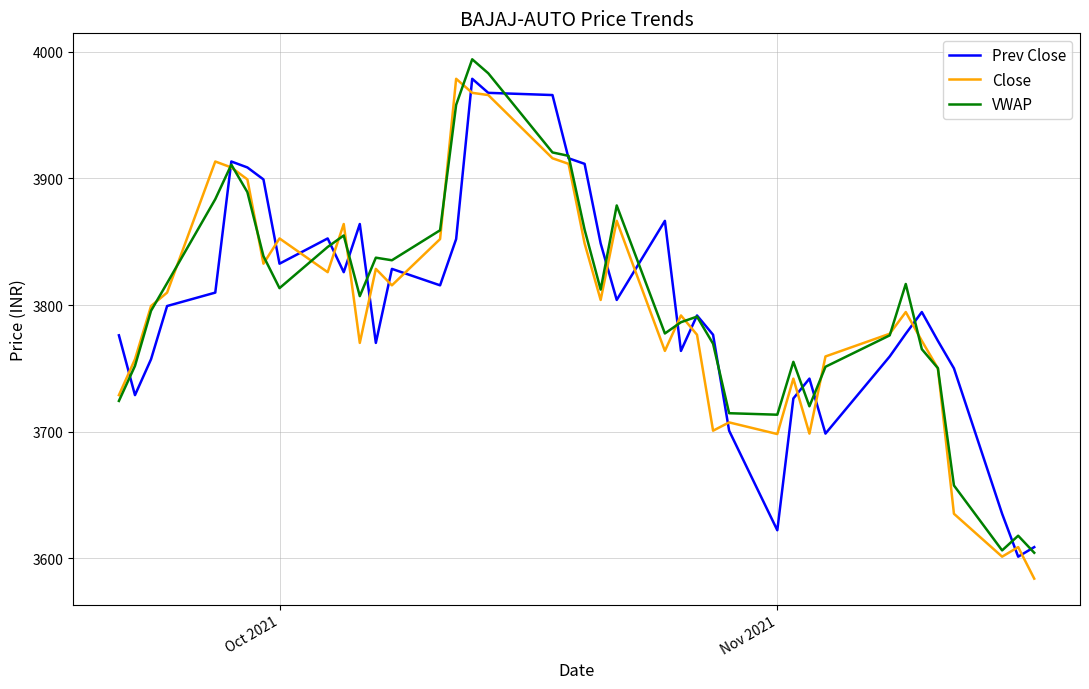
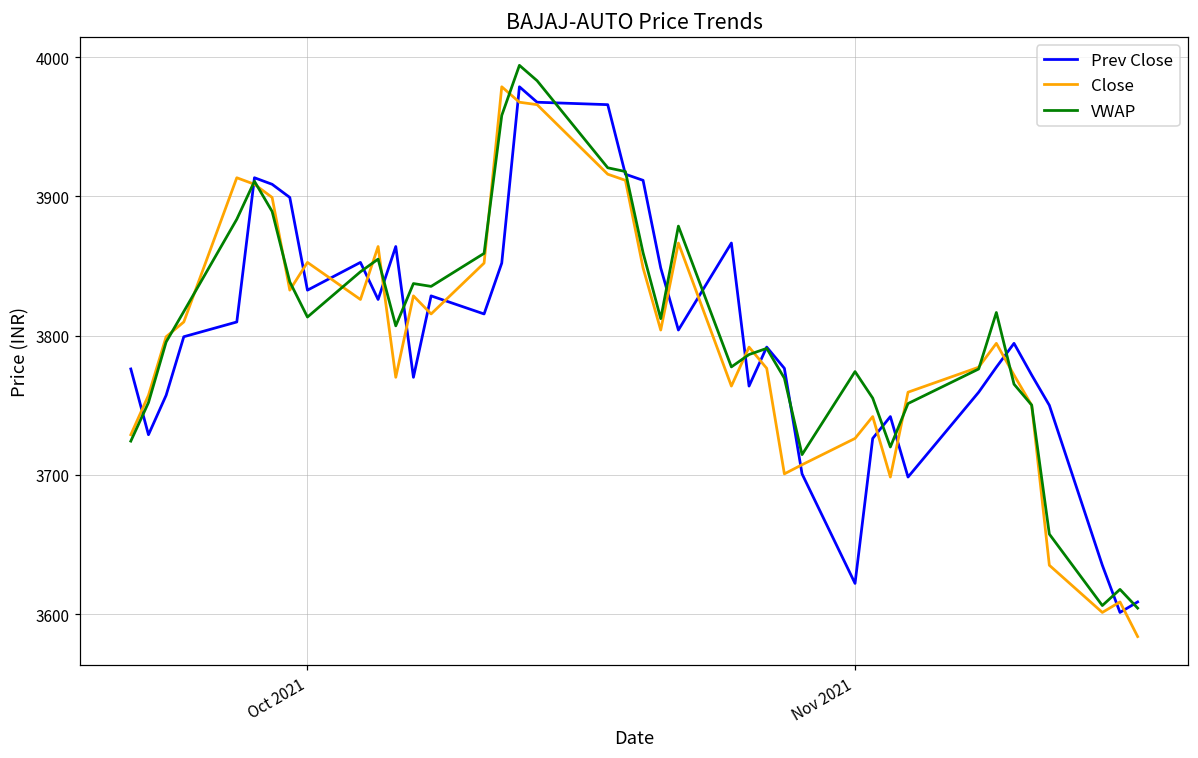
  {
    "Prev Close": {
      "Oct 2021": 3833,
      "Nov 2021": 3622
    },
    "Close": {
      "Oct 2021": 3853,
-     "Nov 2021": 3698
+     "Nov 2021": 3726
    },
    "VWAP": {
      "Oct 2021": 3813,
-     "Nov 2021": 3713
+     "Nov 2021": 3774
    }
  }
